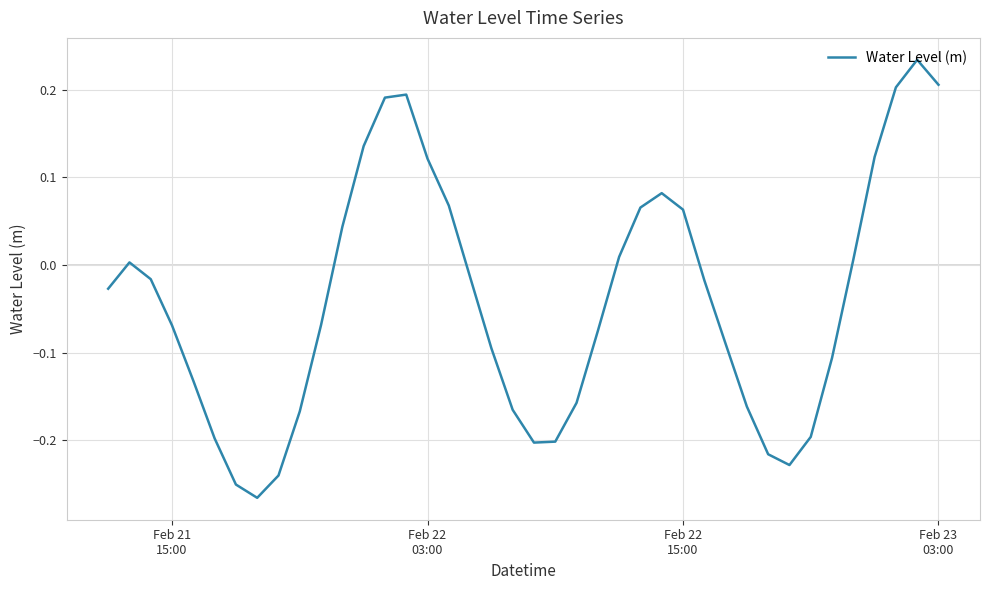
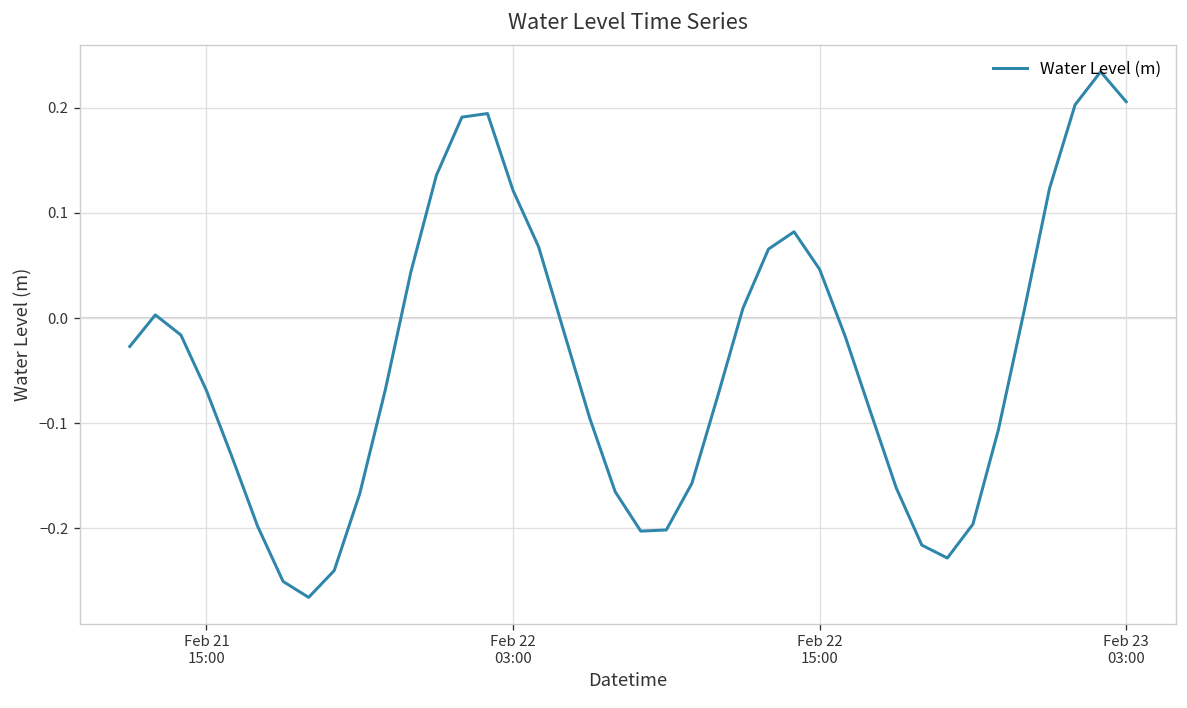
  {
    "Feb 21 15:00": -0.07,
    "Feb 22 03:00": 0.12,
-   "Feb 22 15:00": 0.06,
+   "Feb 22 15:00": 0.05,
    "Feb 23 03:00": 0.21
  }
